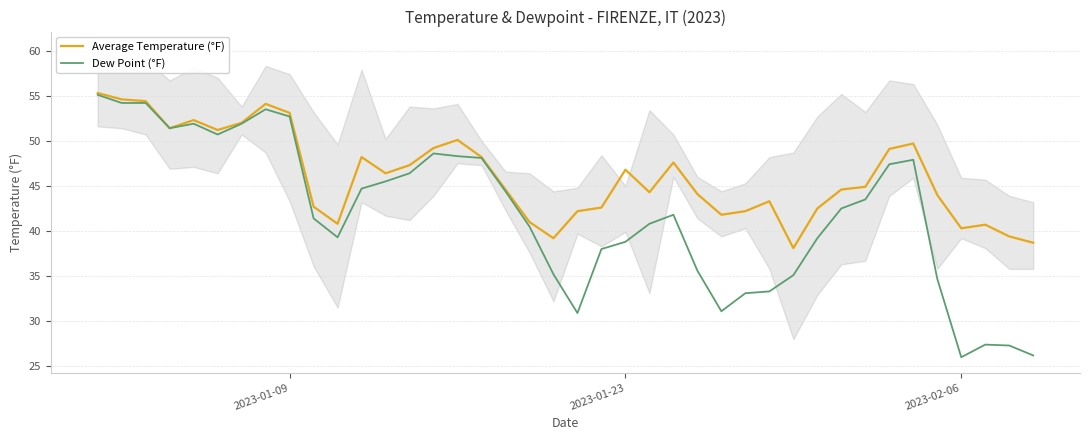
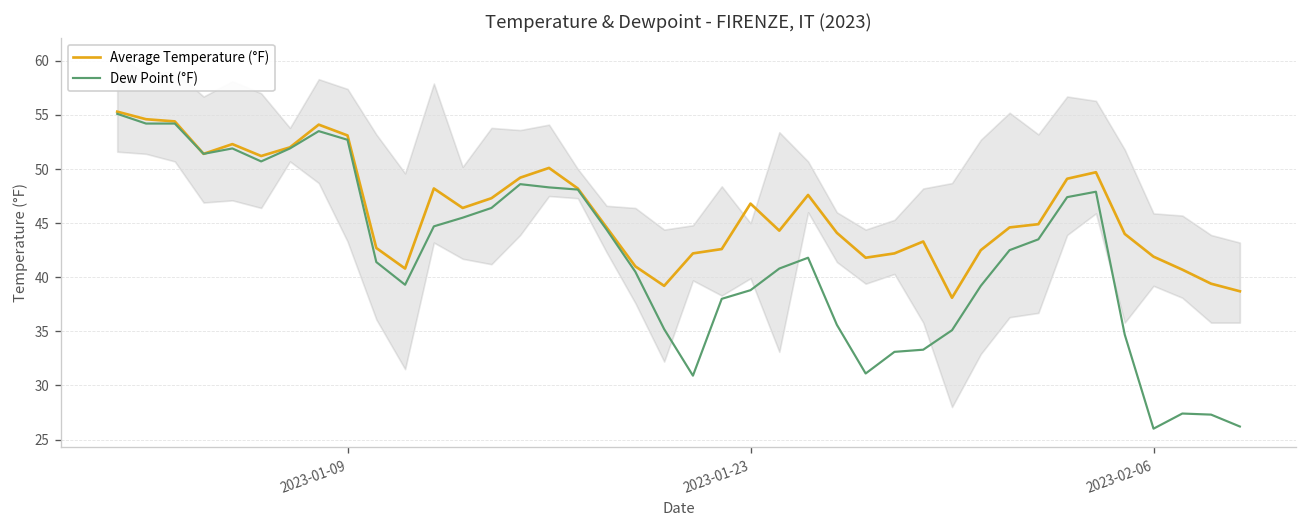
  {
    "Average Temperature (°F)": {
      "2023-01-09": 53,
      "2023-01-23": 47,
-     "2023-02-06": 40
+     "2023-02-06": 42
    }
  }
